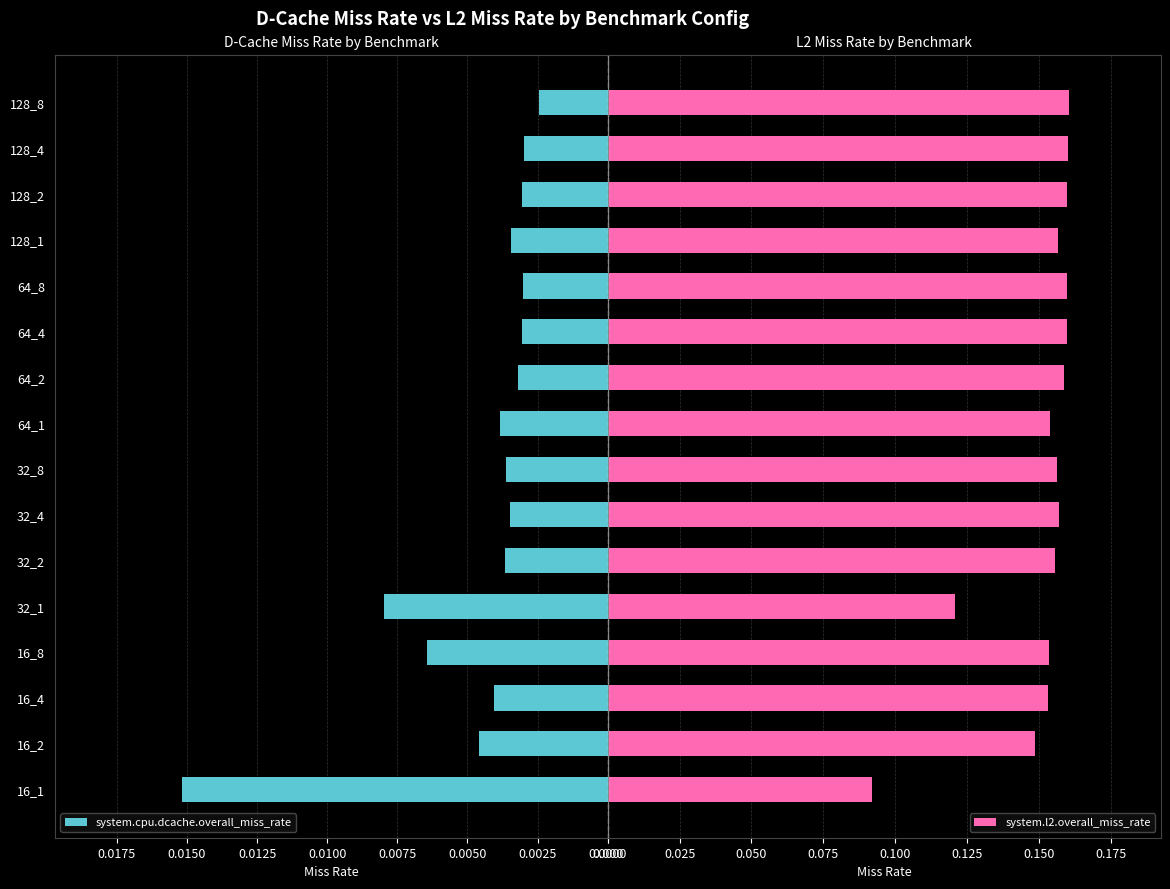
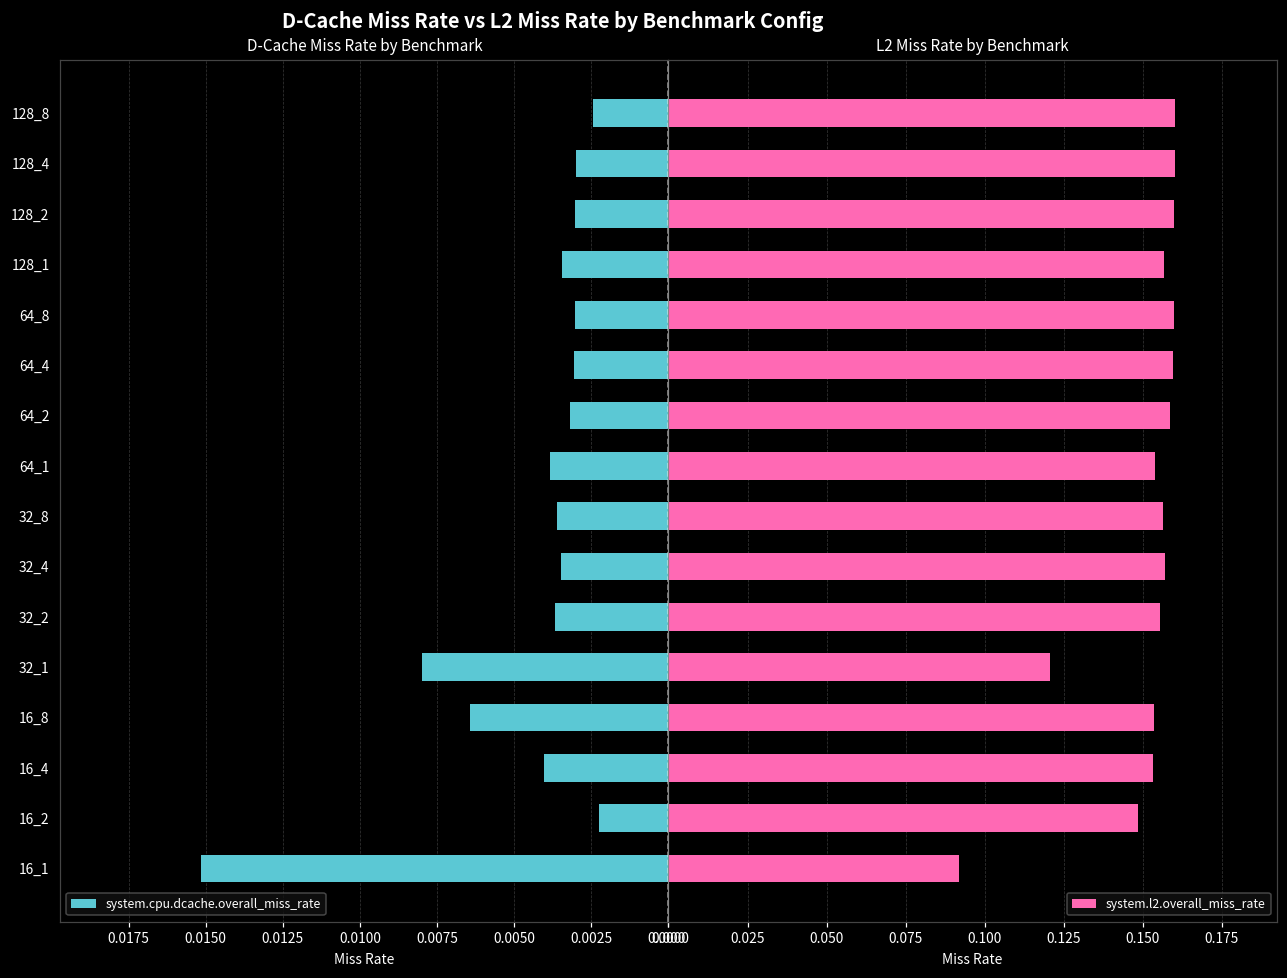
  {
    "D-Cache Miss Rate by Benchmark": {
      "128_8": 0.0024,
      "128_4": 0.0030,
      "128_2": 0.0030,
      "128_1": 0.0034,
      "64_8": 0.0030,
      "64_4": 0.0031,
      "64_2": 0.0032,
      "64_1": 0.0038,
      "32_8": 0.0036,
      "32_4": 0.0035,
      "32_2": 0.0037,
      "32_1": 0.0080,
      "16_8": 0.0065,
      "16_4": 0.0040,
-     "16_2": 0.0046,
+     "16_2": 0.0022,
      "16_1": 0.0152
    }
  }
